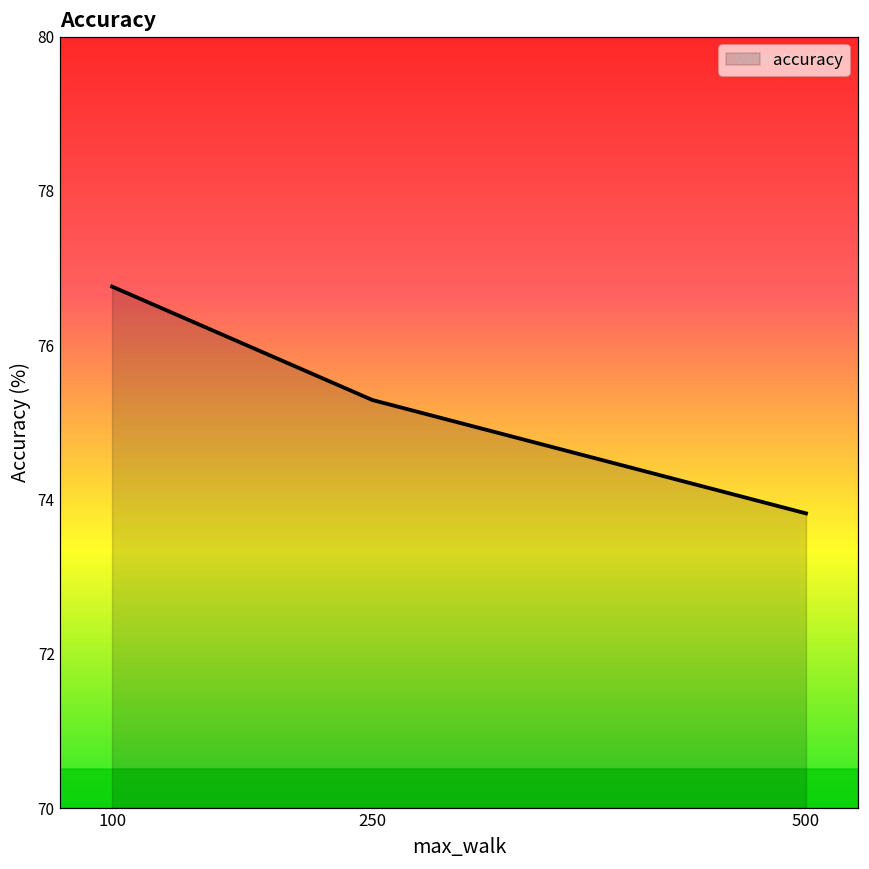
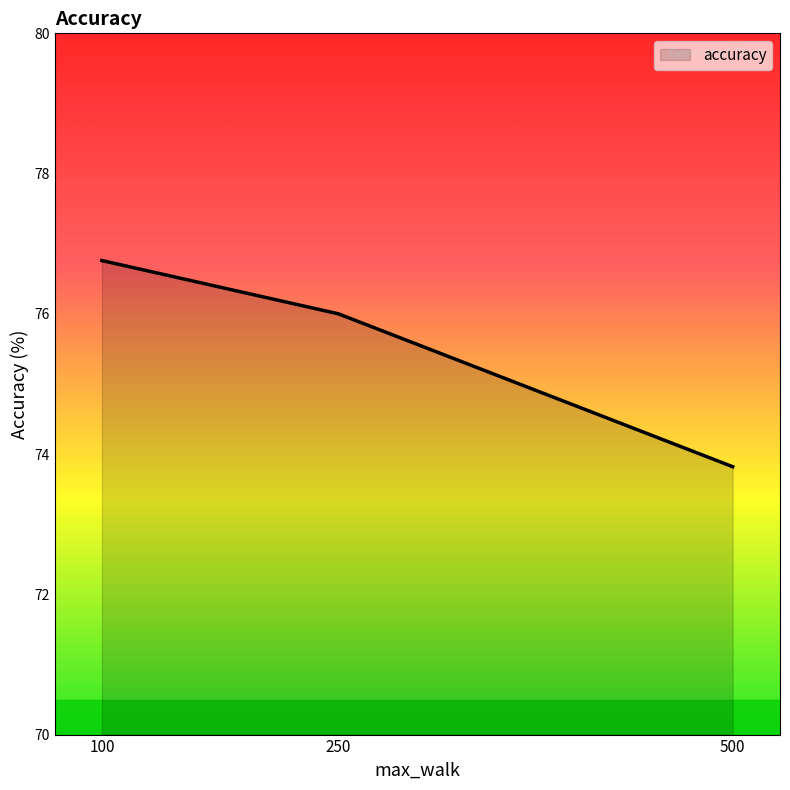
  {
    "100": 76.8,
-   "250": 75.3,
+   "250": 76.0,
    "500": 73.8
  }
